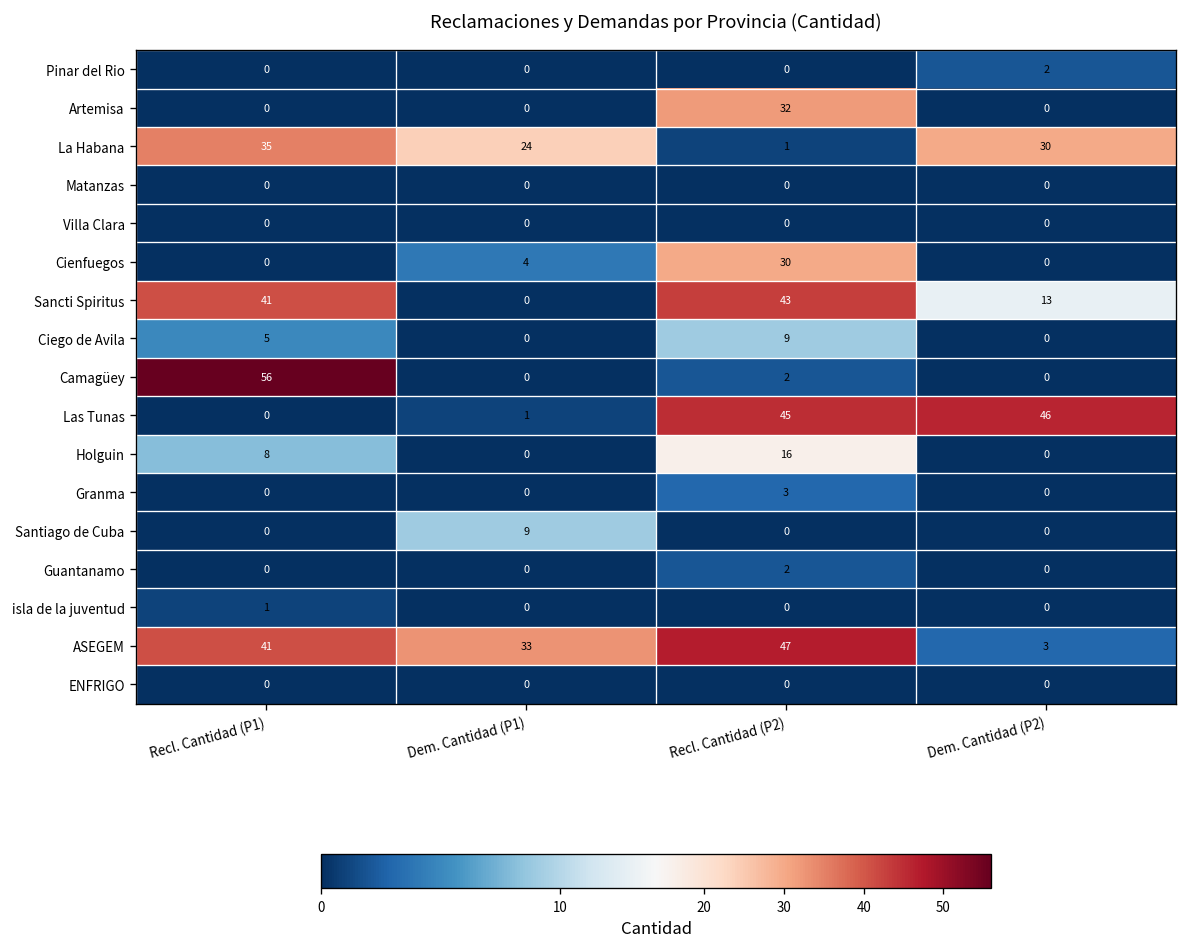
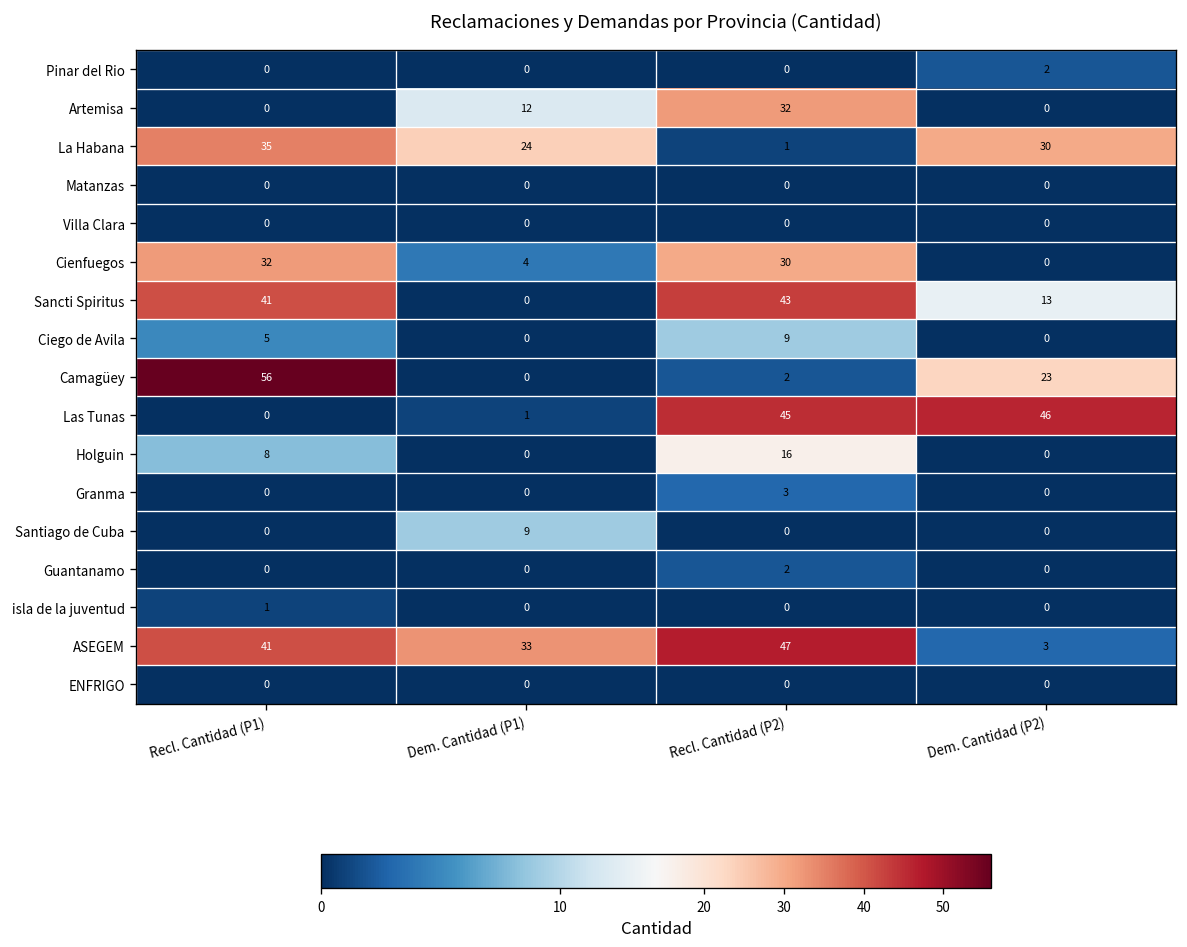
  {
    "Pinar del Rio": {
      "Recl. Cantidad (P1)": 0,
      "Dem. Cantidad (P1)": 0,
      "Recl. Cantidad (P2)": 0,
      "Dem. Cantidad (P2)": 2
    },
    "Artemisa": {
      "Recl. Cantidad (P1)": 0,
-     "Dem. Cantidad (P1)": 0,
+     "Dem. Cantidad (P1)": 12,
      "Recl. Cantidad (P2)": 32,
      "Dem. Cantidad (P2)": 0
    },
    "La Habana": {
      "Recl. Cantidad (P1)": 35,
      "Dem. Cantidad (P1)": 24,
      "Recl. Cantidad (P2)": 1,
      "Dem. Cantidad (P2)": 30
    },
    "Matanzas": {
      "Recl. Cantidad (P1)": 0,
      "Dem. Cantidad (P1)": 0,
      "Recl. Cantidad (P2)": 0,
      "Dem. Cantidad (P2)": 0
    },
    "Villa Clara": {
      "Recl. Cantidad (P1)": 0,
      "Dem. Cantidad (P1)": 0,
      "Recl. Cantidad (P2)": 0,
      "Dem. Cantidad (P2)": 0
    },
    "Cienfuegos": {
-     "Recl. Cantidad (P1)": 0,
+     "Recl. Cantidad (P1)": 32,
      "Dem. Cantidad (P1)": 4,
      "Recl. Cantidad (P2)": 30,
      "Dem. Cantidad (P2)": 0
    },
    "Sancti Spiritus": {
      "Recl. Cantidad (P1)": 41,
      "Dem. Cantidad (P1)": 0,
      "Recl. Cantidad (P2)": 43,
      "Dem. Cantidad (P2)": 13
    },
    "Ciego de Avila": {
      "Recl. Cantidad (P1)": 5,
      "Dem. Cantidad (P1)": 0,
      "Recl. Cantidad (P2)": 9,
      "Dem. Cantidad (P2)": 0
    },
    "Camagüey": {
      "Recl. Cantidad (P1)": 56,
      "Dem. Cantidad (P1)": 0,
      "Recl. Cantidad (P2)": 2,
-     "Dem. Cantidad (P2)": 0
+     "Dem. Cantidad (P2)": 23
    },
    "Las Tunas": {
      "Recl. Cantidad (P1)": 0,
      "Dem. Cantidad (P1)": 1,
      "Recl. Cantidad (P2)": 45,
      "Dem. Cantidad (P2)": 46
    },
    "Holguin": {
      "Recl. Cantidad (P1)": 8,
      "Dem. Cantidad (P1)": 0,
      "Recl. Cantidad (P2)": 16,
      "Dem. Cantidad (P2)": 0
    },
    "Granma": {
      "Recl. Cantidad (P1)": 0,
      "Dem. Cantidad (P1)": 0,
      "Recl. Cantidad (P2)": 3,
      "Dem. Cantidad (P2)": 0
    },
    "Santiago de Cuba": {
      "Recl. Cantidad (P1)": 0,
      "Dem. Cantidad (P1)": 9,
      "Recl. Cantidad (P2)": 0,
      "Dem. Cantidad (P2)": 0
    },
    "Guantanamo": {
      "Recl. Cantidad (P1)": 0,
      "Dem. Cantidad (P1)": 0,
      "Recl. Cantidad (P2)": 2,
      "Dem. Cantidad (P2)": 0
    },
    "isla de la juventud": {
      "Recl. Cantidad (P1)": 1,
      "Dem. Cantidad (P1)": 0,
      "Recl. Cantidad (P2)": 0,
      "Dem. Cantidad (P2)": 0
    },
    "ASEGEM": {
      "Recl. Cantidad (P1)": 41,
      "Dem. Cantidad (P1)": 33,
      "Recl. Cantidad (P2)": 47,
      "Dem. Cantidad (P2)": 3
    },
    "ENFRIGO": {
      "Recl. Cantidad (P1)": 0,
      "Dem. Cantidad (P1)": 0,
      "Recl. Cantidad (P2)": 0,
      "Dem. Cantidad (P2)": 0
    }
  }
